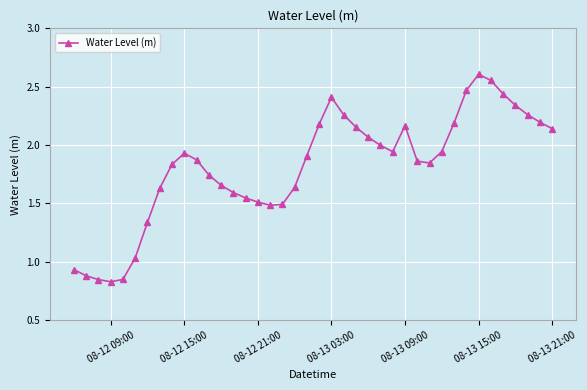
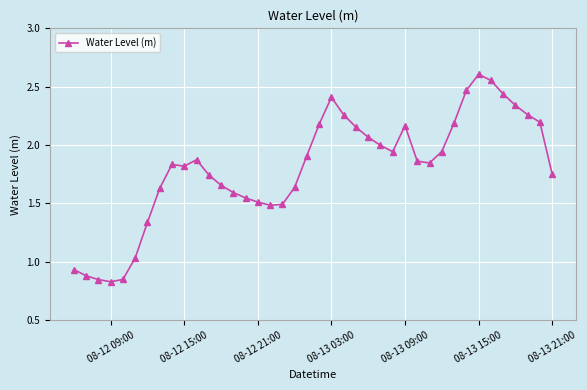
  {
    "08-12 09:00": 0.83,
-   "08-12 15:00": 1.93,
+   "08-12 15:00": 1.82,
    "08-12 21:00": 1.51,
    "08-13 03:00": 2.41,
    "08-13 09:00": 2.17,
    "08-13 15:00": 2.61,
-   "08-13 21:00": 2.14
+   "08-13 21:00": 1.75
  }
